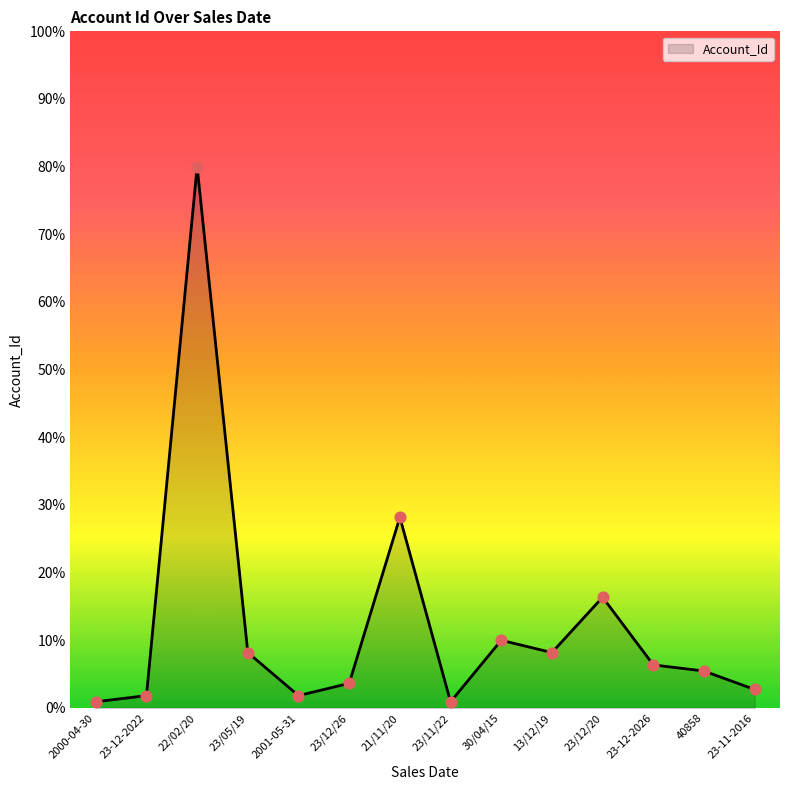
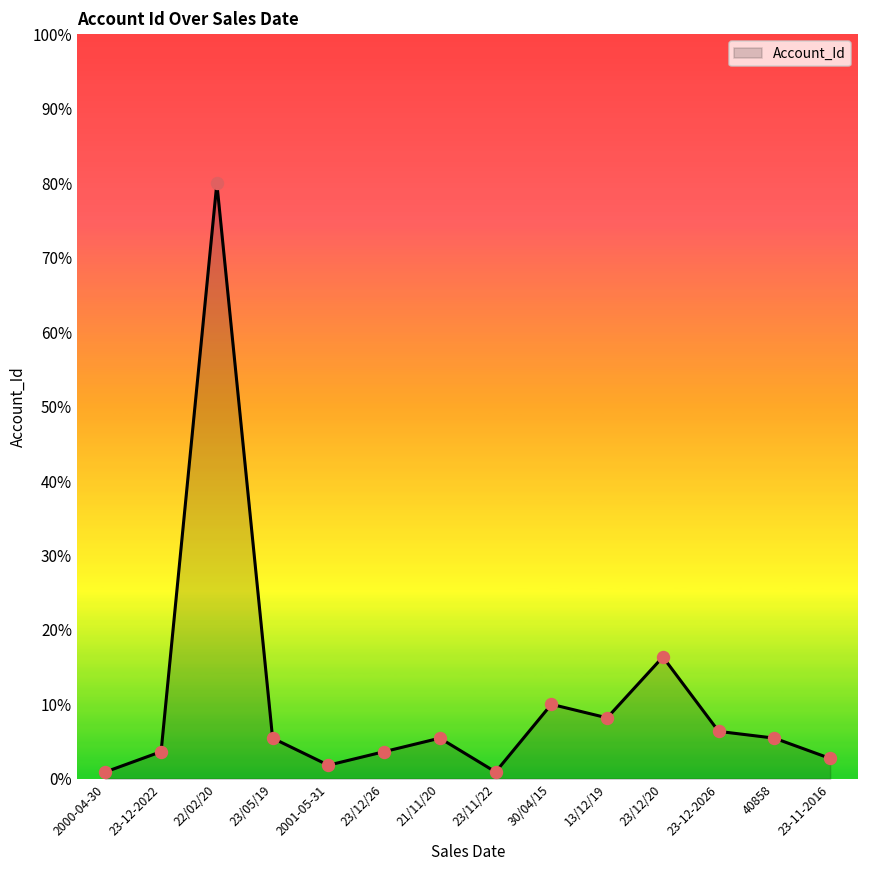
  {
    "2000-04-30": "1%",
-   "23-12-2022": "2%",
+   "23-12-2022": "4%",
    "22/02/20": "80%",
-   "23/05/19": "8%",
+   "23/05/19": "5%",
    "2001-05-31": "2%",
    "23/12/26": "4%",
-   "21/11/20": "28%",
+   "21/11/20": "5%",
    "23/11/22": "1%",
    "30/04/15": "10%",
    "13/12/19": "8%",
    "23/12/20": "16%",
    "23-12-2026": "6%",
    "40858": "5%",
    "23-11-2016": "3%"
  }
